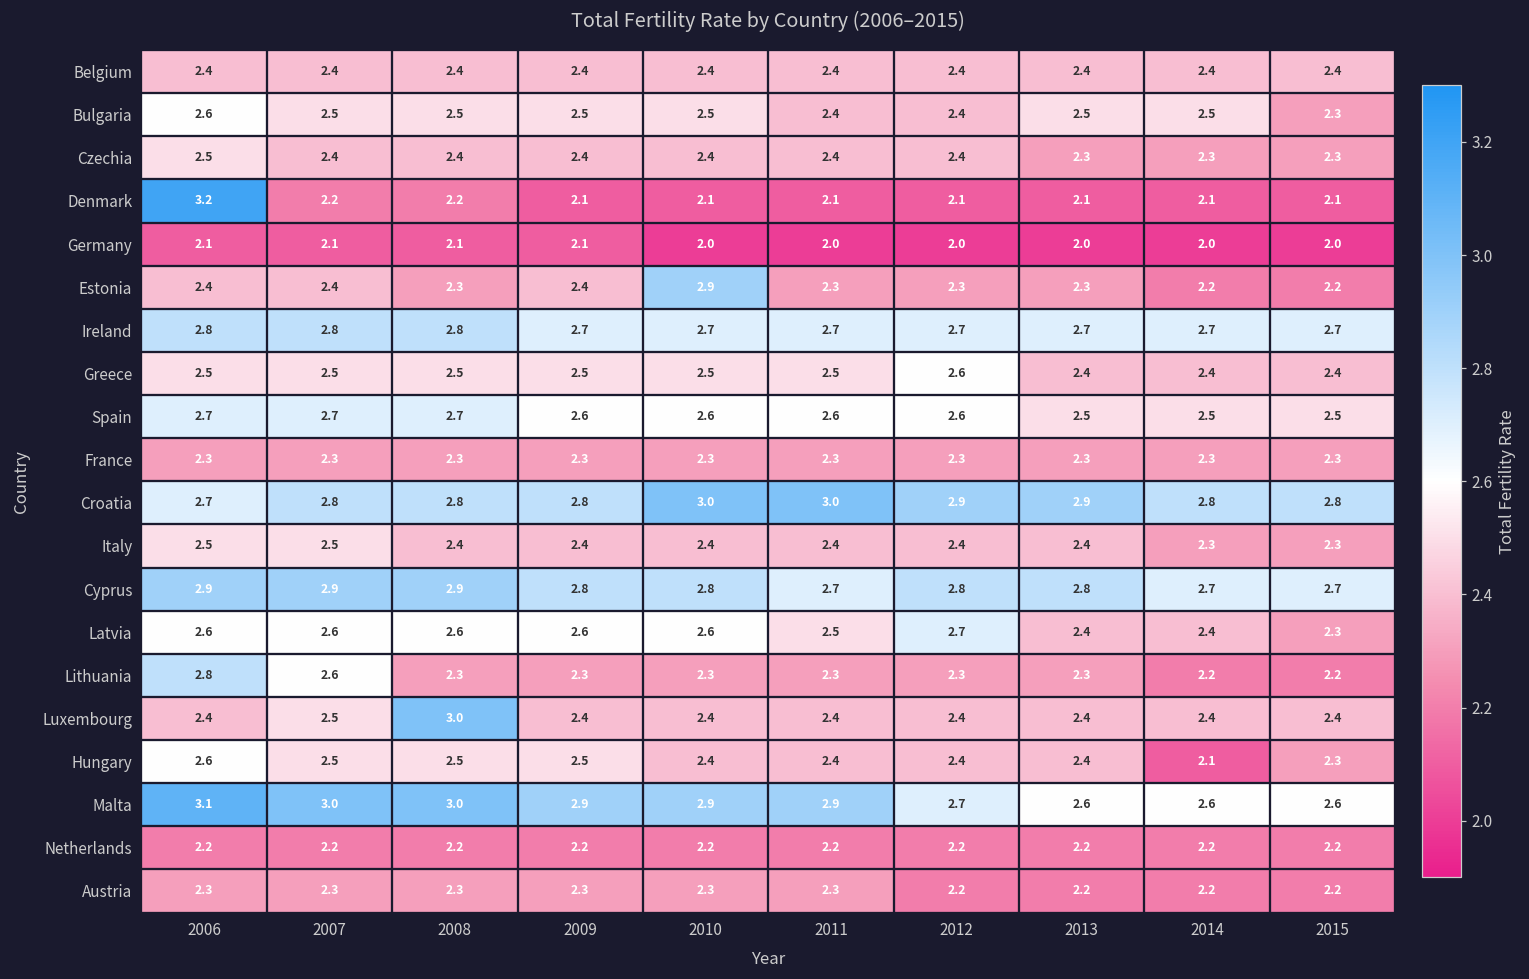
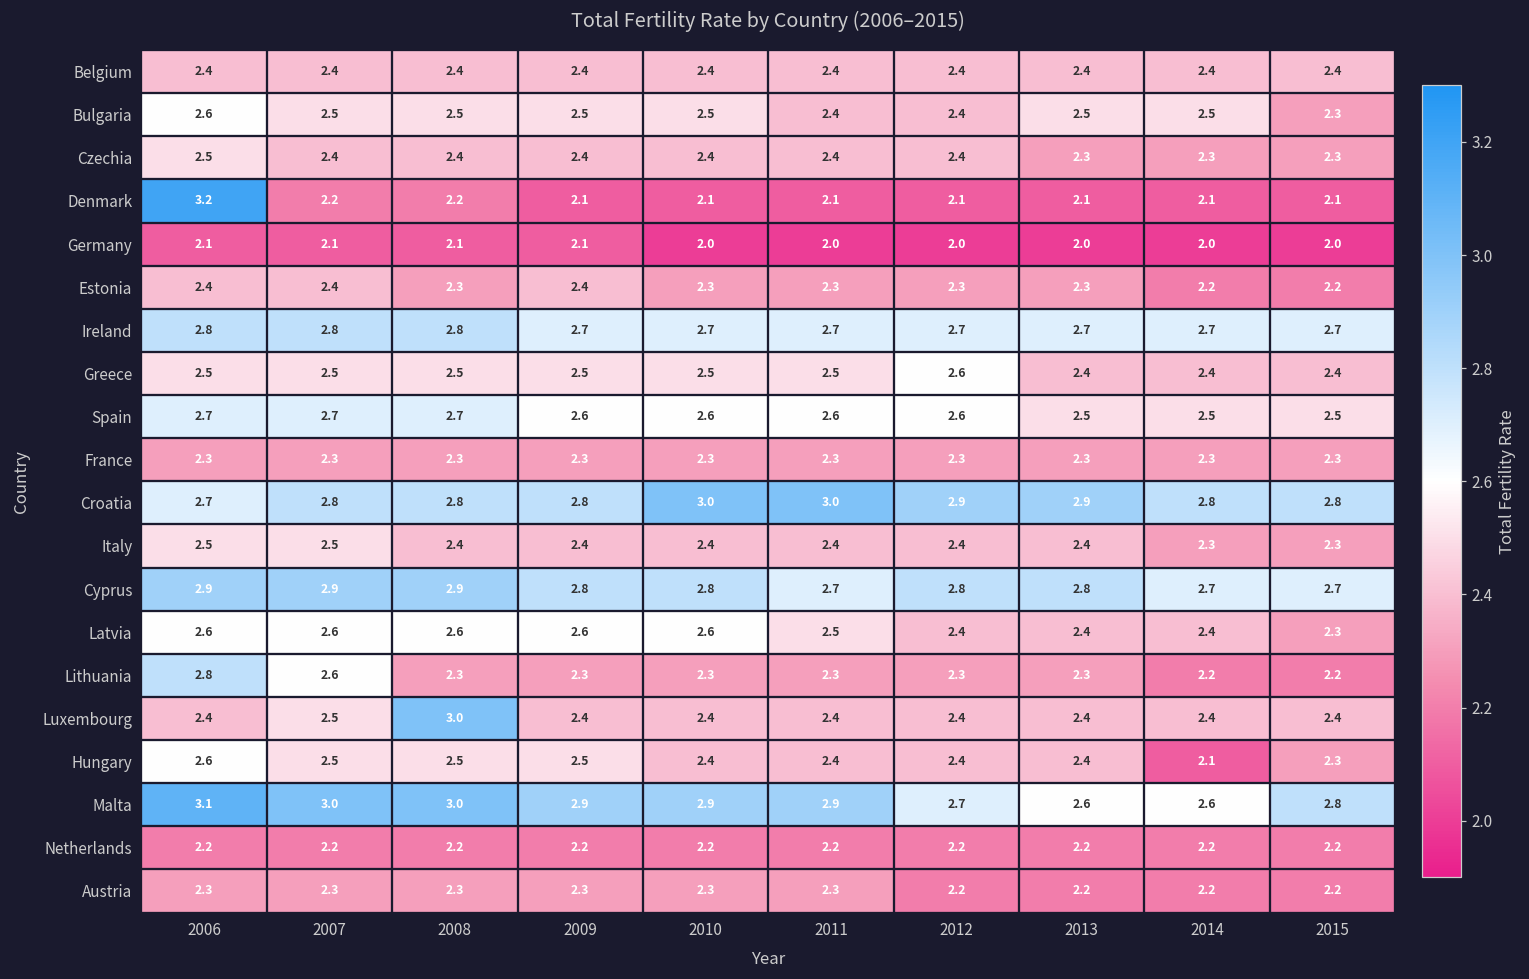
  {
    "Belgium": {
      "2006": 2.4,
      "2007": 2.4,
      "2008": 2.4,
      "2009": 2.4,
      "2010": 2.4,
      "2011": 2.4,
      "2012": 2.4,
      "2013": 2.4,
      "2014": 2.4,
      "2015": 2.4
    },
    "Bulgaria": {
      "2006": 2.6,
      "2007": 2.5,
      "2008": 2.5,
      "2009": 2.5,
      "2010": 2.5,
      "2011": 2.4,
      "2012": 2.4,
      "2013": 2.5,
      "2014": 2.5,
      "2015": 2.3
    },
    "Czechia": {
      "2006": 2.5,
      "2007": 2.4,
      "2008": 2.4,
      "2009": 2.4,
      "2010": 2.4,
      "2011": 2.4,
      "2012": 2.4,
      "2013": 2.3,
      "2014": 2.3,
      "2015": 2.3
    },
    "Denmark": {
      "2006": 3.2,
      "2007": 2.2,
      "2008": 2.2,
      "2009": 2.1,
      "2010": 2.1,
      "2011": 2.1,
      "2012": 2.1,
      "2013": 2.1,
      "2014": 2.1,
      "2015": 2.1
    },
    "Germany": {
      "2006": 2.1,
      "2007": 2.1,
      "2008": 2.1,
      "2009": 2.1,
      "2010": 2.0,
      "2011": 2.0,
      "2012": 2.0,
      "2013": 2.0,
      "2014": 2.0,
      "2015": 2.0
    },
    "Estonia": {
      "2006": 2.4,
      "2007": 2.4,
      "2008": 2.3,
      "2009": 2.4,
-     "2010": 2.9,
+     "2010": 2.3,
      "2011": 2.3,
      "2012": 2.3,
      "2013": 2.3,
      "2014": 2.2,
      "2015": 2.2
    },
    "Ireland": {
      "2006": 2.8,
      "2007": 2.8,
      "2008": 2.8,
      "2009": 2.7,
      "2010": 2.7,
      "2011": 2.7,
      "2012": 2.7,
      "2013": 2.7,
      "2014": 2.7,
      "2015": 2.7
    },
    "Greece": {
      "2006": 2.5,
      "2007": 2.5,
      "2008": 2.5,
      "2009": 2.5,
      "2010": 2.5,
      "2011": 2.5,
      "2012": 2.6,
      "2013": 2.4,
      "2014": 2.4,
      "2015": 2.4
    },
    "Spain": {
      "2006": 2.7,
      "2007": 2.7,
      "2008": 2.7,
      "2009": 2.6,
      "2010": 2.6,
      "2011": 2.6,
      "2012": 2.6,
      "2013": 2.5,
      "2014": 2.5,
      "2015": 2.5
    },
    "France": {
      "2006": 2.3,
      "2007": 2.3,
      "2008": 2.3,
      "2009": 2.3,
      "2010": 2.3,
      "2011": 2.3,
      "2012": 2.3,
      "2013": 2.3,
      "2014": 2.3,
      "2015": 2.3
    },
    "Croatia": {
      "2006": 2.7,
      "2007": 2.8,
      "2008": 2.8,
      "2009": 2.8,
      "2010": 3.0,
      "2011": 3.0,
      "2012": 2.9,
      "2013": 2.9,
      "2014": 2.8,
      "2015": 2.8
    },
    "Italy": {
      "2006": 2.5,
      "2007": 2.5,
      "2008": 2.4,
      "2009": 2.4,
      "2010": 2.4,
      "2011": 2.4,
      "2012": 2.4,
      "2013": 2.4,
      "2014": 2.3,
      "2015": 2.3
    },
    "Cyprus": {
      "2006": 2.9,
      "2007": 2.9,
      "2008": 2.9,
      "2009": 2.8,
      "2010": 2.8,
      "2011": 2.7,
      "2012": 2.8,
      "2013": 2.8,
      "2014": 2.7,
      "2015": 2.7
    },
    "Latvia": {
      "2006": 2.6,
      "2007": 2.6,
      "2008": 2.6,
      "2009": 2.6,
      "2010": 2.6,
      "2011": 2.5,
-     "2012": 2.7,
+     "2012": 2.4,
      "2013": 2.4,
      "2014": 2.4,
      "2015": 2.3
    },
    "Lithuania": {
      "2006": 2.8,
      "2007": 2.6,
      "2008": 2.3,
      "2009": 2.3,
      "2010": 2.3,
      "2011": 2.3,
      "2012": 2.3,
      "2013": 2.3,
      "2014": 2.2,
      "2015": 2.2
    },
    "Luxembourg": {
      "2006": 2.4,
      "2007": 2.5,
      "2008": 3.0,
      "2009": 2.4,
      "2010": 2.4,
      "2011": 2.4,
      "2012": 2.4,
      "2013": 2.4,
      "2014": 2.4,
      "2015": 2.4
    },
    "Hungary": {
      "2006": 2.6,
      "2007": 2.5,
      "2008": 2.5,
      "2009": 2.5,
      "2010": 2.4,
      "2011": 2.4,
      "2012": 2.4,
      "2013": 2.4,
      "2014": 2.1,
      "2015": 2.3
    },
    "Malta": {
      "2006": 3.1,
      "2007": 3.0,
      "2008": 3.0,
      "2009": 2.9,
      "2010": 2.9,
      "2011": 2.9,
      "2012": 2.7,
      "2013": 2.6,
      "2014": 2.6,
-     "2015": 2.6
+     "2015": 2.8
    },
    "Netherlands": {
      "2006": 2.2,
      "2007": 2.2,
      "2008": 2.2,
      "2009": 2.2,
      "2010": 2.2,
      "2011": 2.2,
      "2012": 2.2,
      "2013": 2.2,
      "2014": 2.2,
      "2015": 2.2
    },
    "Austria": {
      "2006": 2.3,
      "2007": 2.3,
      "2008": 2.3,
      "2009": 2.3,
      "2010": 2.3,
      "2011": 2.3,
      "2012": 2.2,
      "2013": 2.2,
      "2014": 2.2,
      "2015": 2.2
    }
  }
